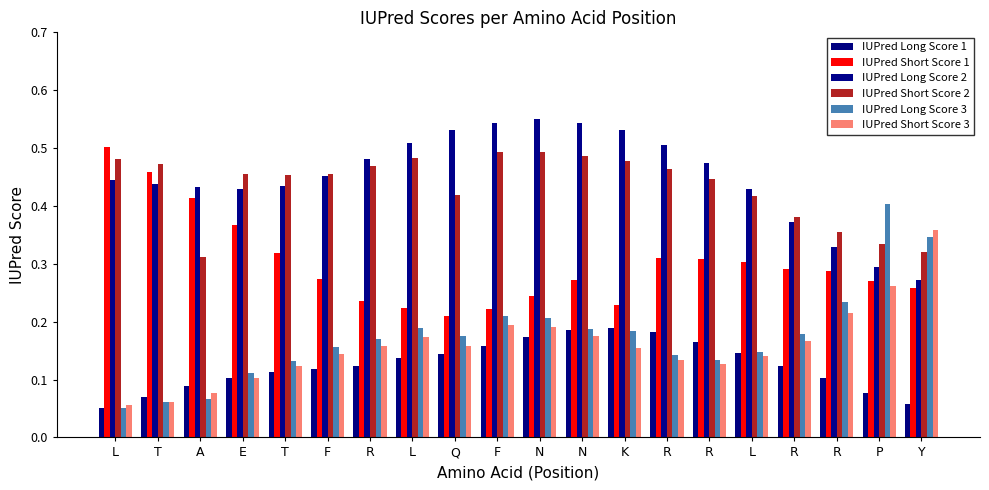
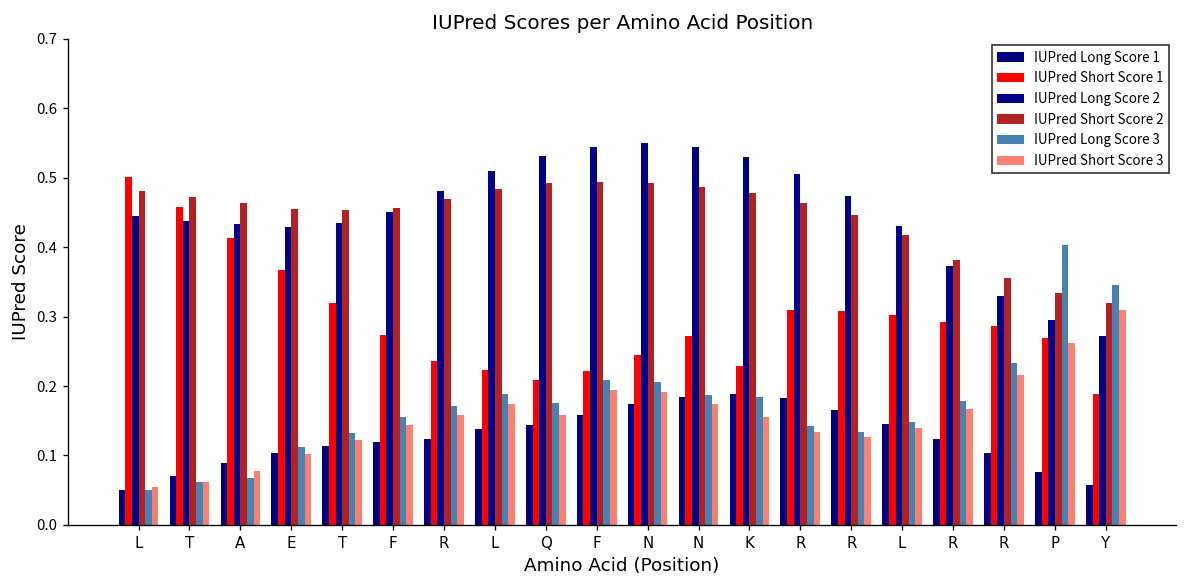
  {
    "IUPred Short Score 1": {
      "A": 0.41,
      "E": 0.37,
      "Q": 0.21,
      "K": 0.23,
      "P": 0.27,
-     "Y": 0.26
+     "Y": 0.19
    },
    "IUPred Short Score 2": {
-     "A": 0.31,
+     "A": 0.46,
      "E": 0.46,
-     "Q": 0.42,
+     "Q": 0.49,
      "K": 0.48,
      "P": 0.33,
      "Y": 0.32
    },
    "IUPred Long Score 3": {
      "A": 0.07,
      "E": 0.11,
      "Q": 0.18,
      "K": 0.18,
      "P": 0.40,
      "Y": 0.35
    },
    "IUPred Short Score 3": {
      "A": 0.08,
      "E": 0.10,
      "Q": 0.16,
      "K": 0.16,
      "P": 0.26,
-     "Y": 0.36
+     "Y": 0.31
    }
  }
